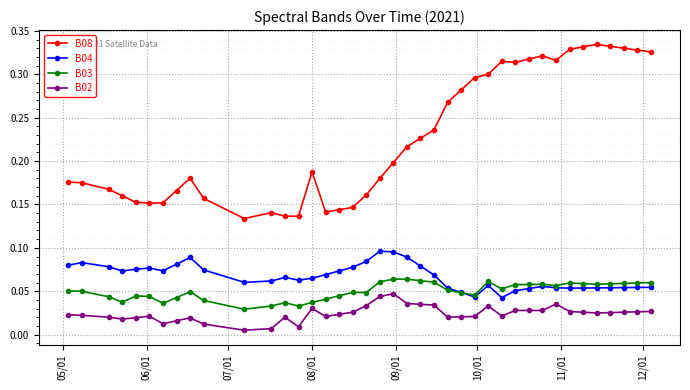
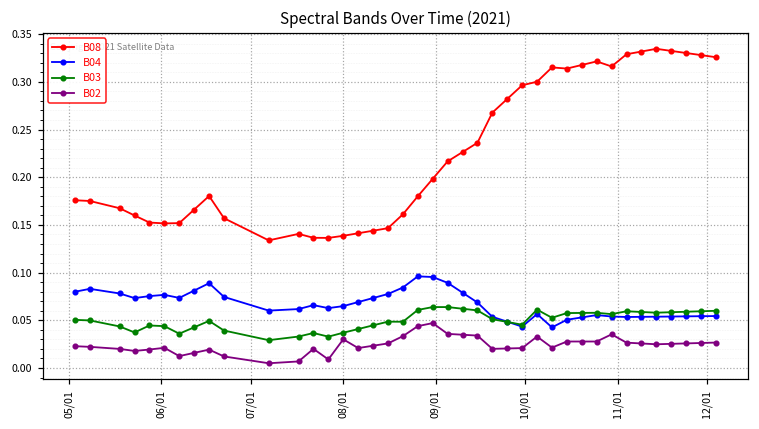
  {
    "B08": {
-     "08/01": 0.19
+     "08/01": 0.14
    },
    "B04": {
      "08/01": 0.06
    },
    "B03": {
      "08/01": 0.04
    },
    "B02": {
      "08/01": 0.03
    }
  }
